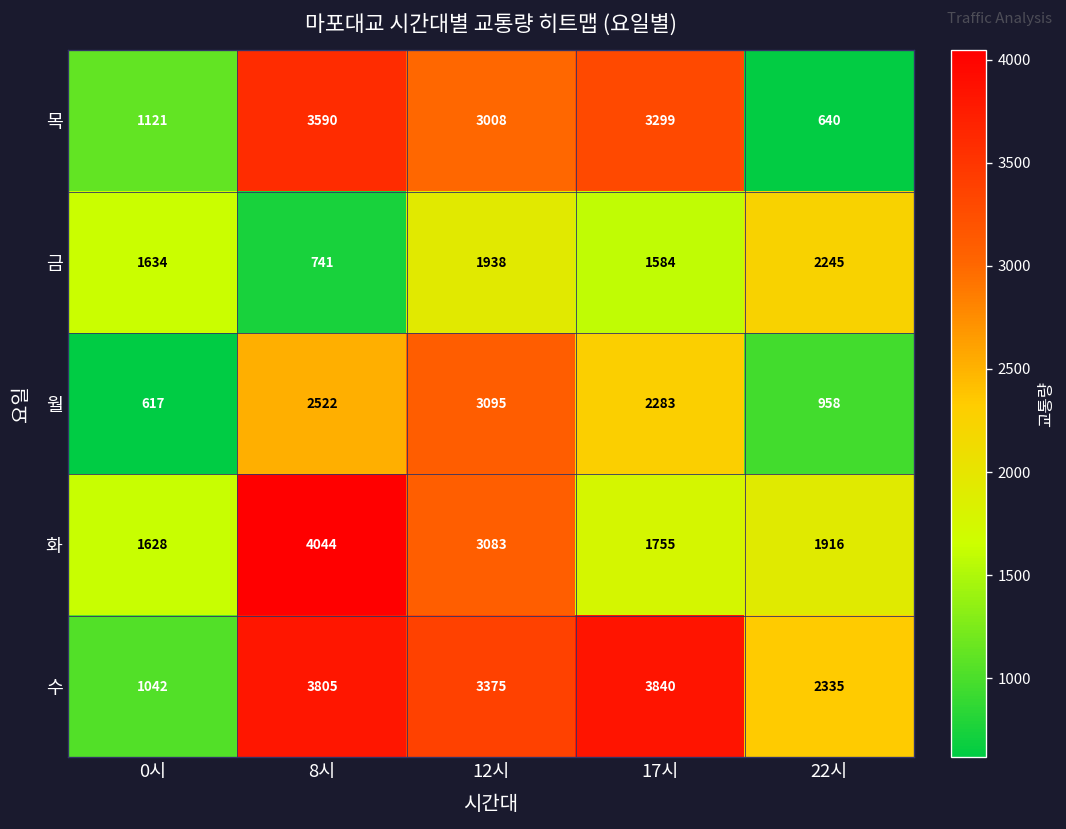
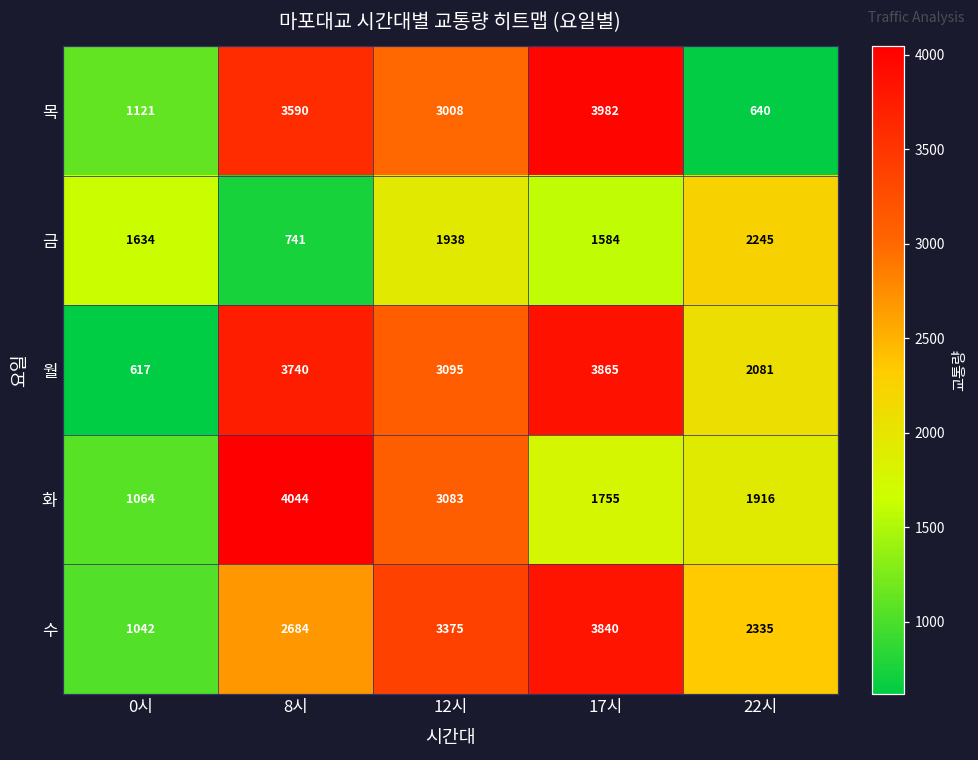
  {
    "목": {
      "0시": 1121,
      "8시": 3590,
      "12시": 3008,
-     "17시": 3299,
+     "17시": 3982,
      "22시": 640
    },
    "금": {
      "0시": 1634,
      "8시": 741,
      "12시": 1938,
      "17시": 1584,
      "22시": 2245
    },
    "월": {
      "0시": 617,
-     "8시": 2522,
+     "8시": 3740,
      "12시": 3095,
-     "17시": 2283,
-     "22시": 958
+     "17시": 3865,
+     "22시": 2081
    },
    "화": {
-     "0시": 1628,
+     "0시": 1064,
      "8시": 4044,
      "12시": 3083,
      "17시": 1755,
      "22시": 1916
    },
    "수": {
      "0시": 1042,
-     "8시": 3805,
+     "8시": 2684,
      "12시": 3375,
      "17시": 3840,
      "22시": 2335
    }
  }
